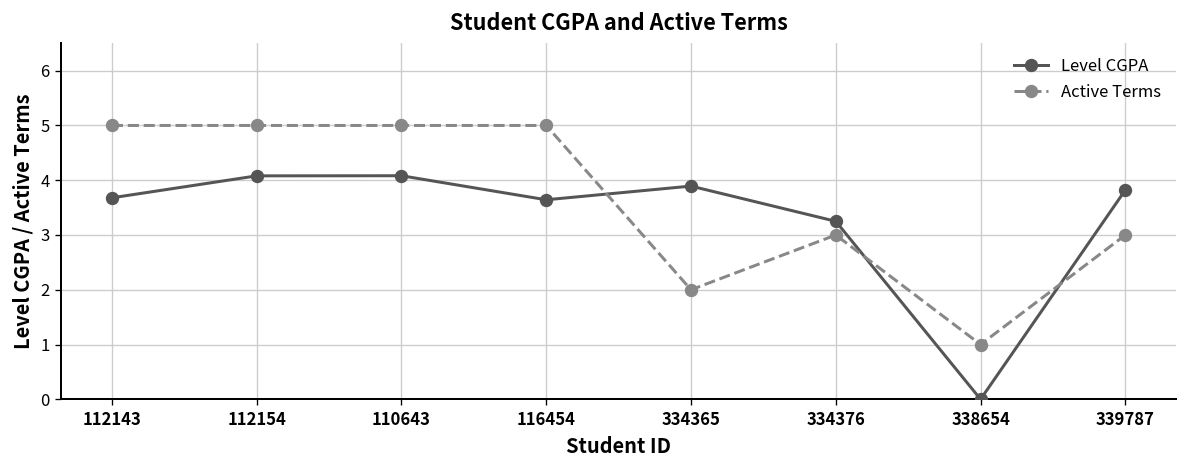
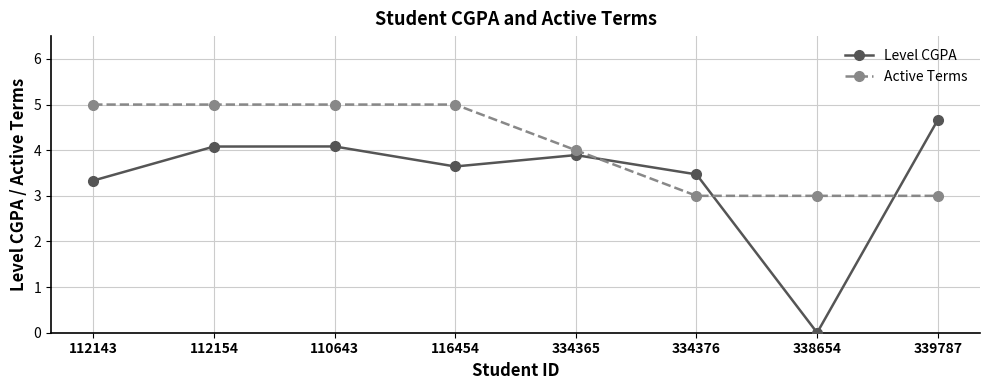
  {
    "Level CGPA": {
-     "112143": 3.7,
+     "112143": 3.3,
      "112154": 4.1,
      "110643": 4.1,
      "116454": 3.6,
      "334365": 3.9,
-     "334376": 3.3,
+     "334376": 3.5,
      "338654": 0.0,
-     "339787": 3.8
+     "339787": 4.7
    },
    "Active Terms": {
      "112143": 5,
      "112154": 5,
      "110643": 5,
      "116454": 5,
-     "334365": 2,
+     "334365": 4,
      "334376": 3,
-     "338654": 1,
+     "338654": 3,
      "339787": 3
    }
  }
